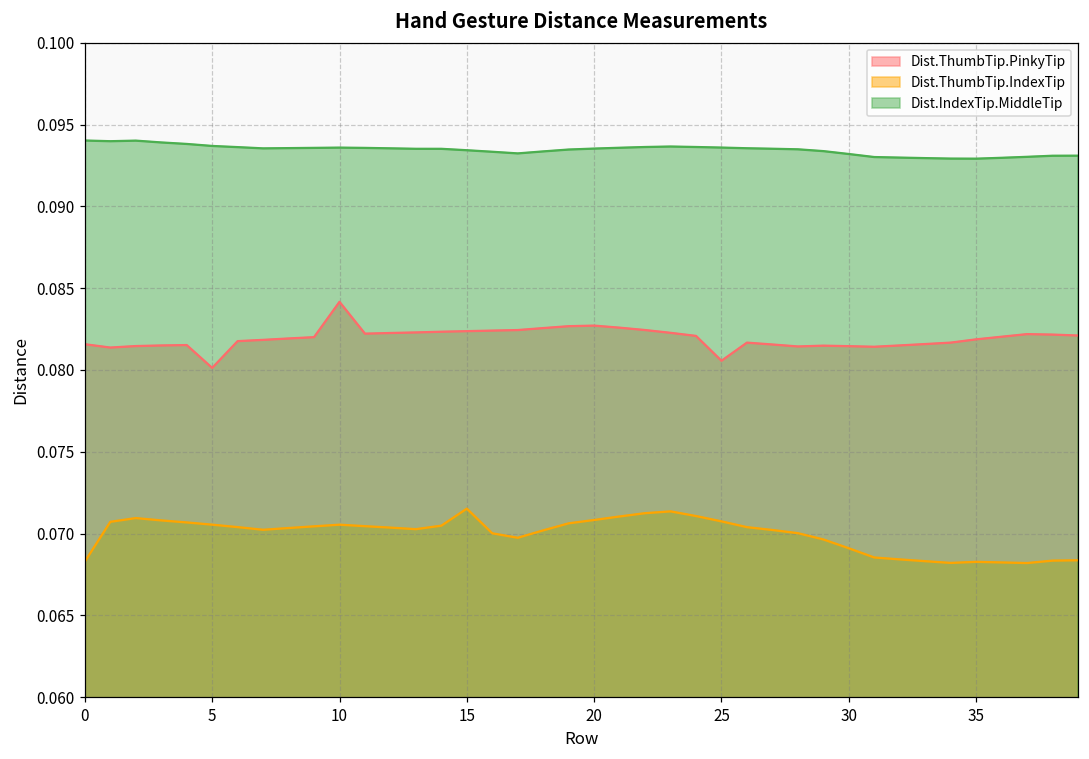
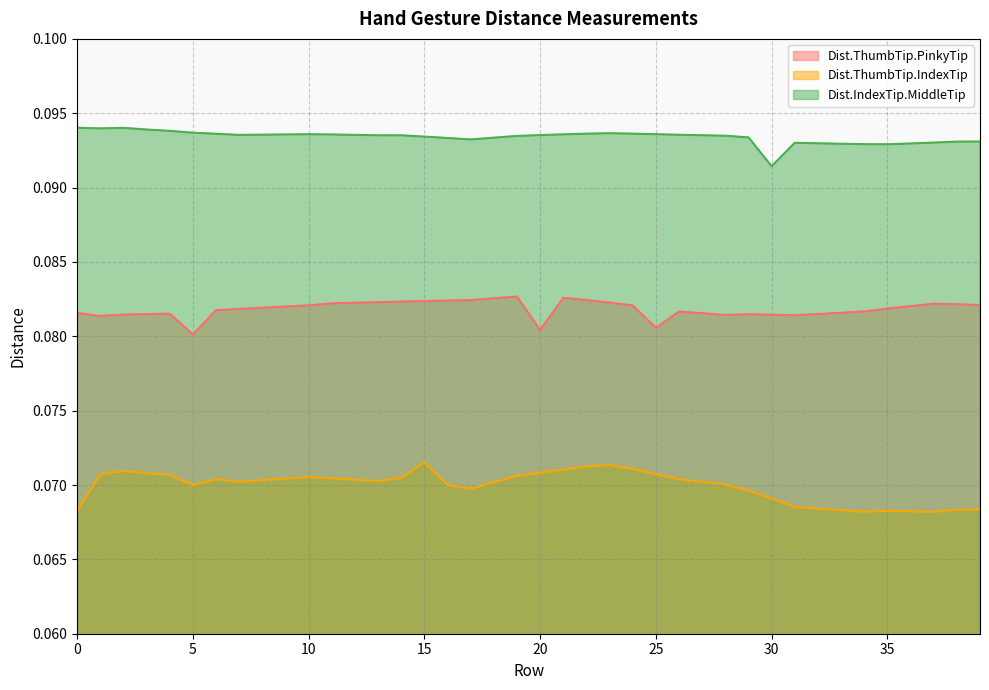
  {
    "Dist.ThumbTip.PinkyTip": {
      "0": 0.0816,
      "5": 0.0801,
-     "10": 0.0842,
+     "10": 0.0821,
      "15": 0.0824,
-     "20": 0.0827,
+     "20": 0.0804,
      "25": 0.0806,
      "30": 0.0815,
      "35": 0.0819
    },
    "Dist.ThumbTip.IndexTip": {
      "0": 0.0683,
-     "5": 0.0705,
+     "5": 0.0700,
      "10": 0.0705,
      "15": 0.0715,
      "20": 0.0708,
      "25": 0.0707,
      "30": 0.0691,
      "35": 0.0683
    },
    "Dist.IndexTip.MiddleTip": {
      "0": 0.0940,
      "5": 0.0937,
      "10": 0.0936,
      "15": 0.0934,
      "20": 0.0935,
      "25": 0.0936,
-     "30": 0.0932,
+     "30": 0.0914,
      "35": 0.0929
    }
  }
